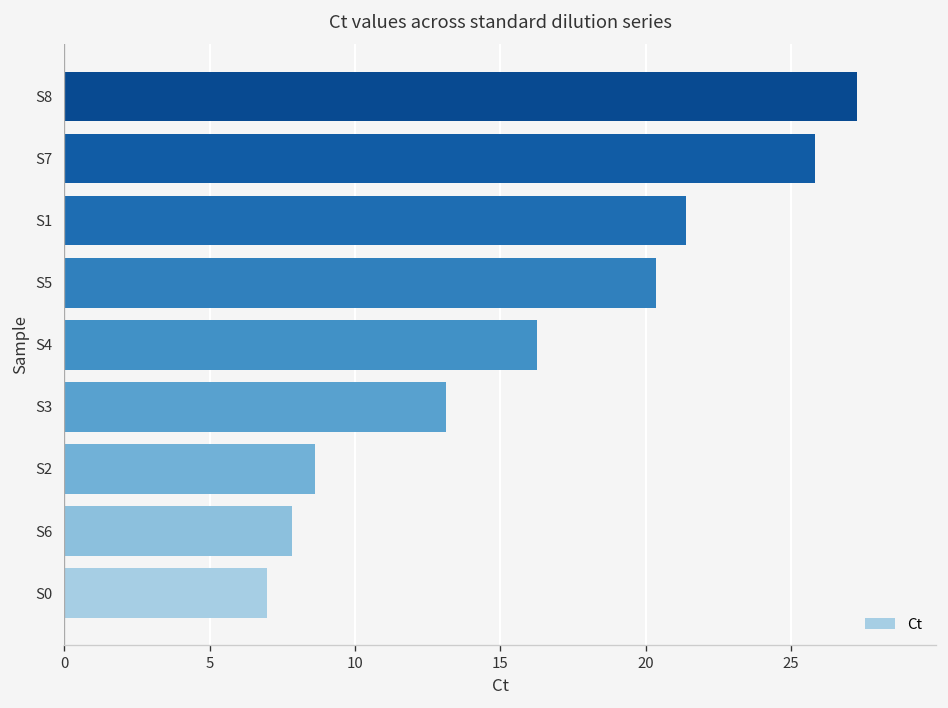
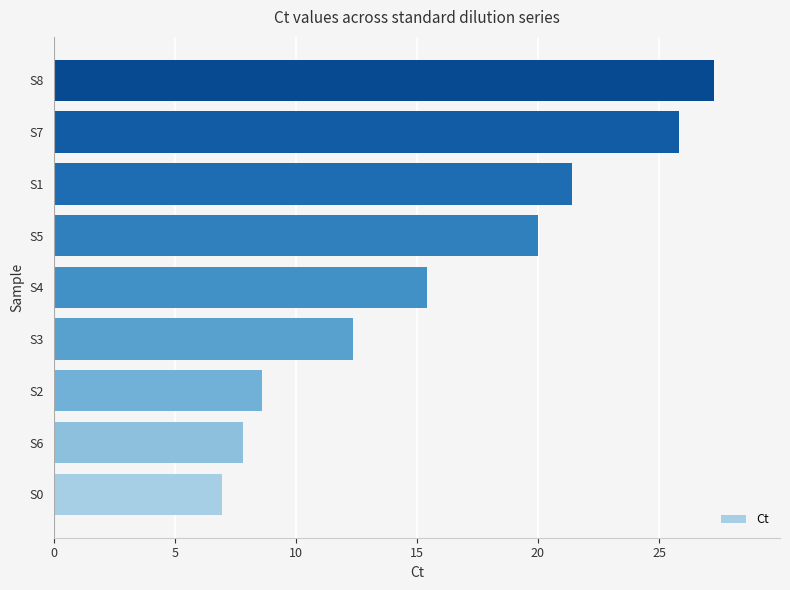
  {
    "S8": 27.3,
    "S7": 25.8,
    "S1": 21.4,
-   "S5": 20.4,
-   "S4": 16.3,
-   "S3": 13.2,
+   "S5": 20.0,
+   "S4": 15.4,
+   "S3": 12.4,
    "S2": 8.6,
    "S6": 7.8,
    "S0": 7.0
  }
